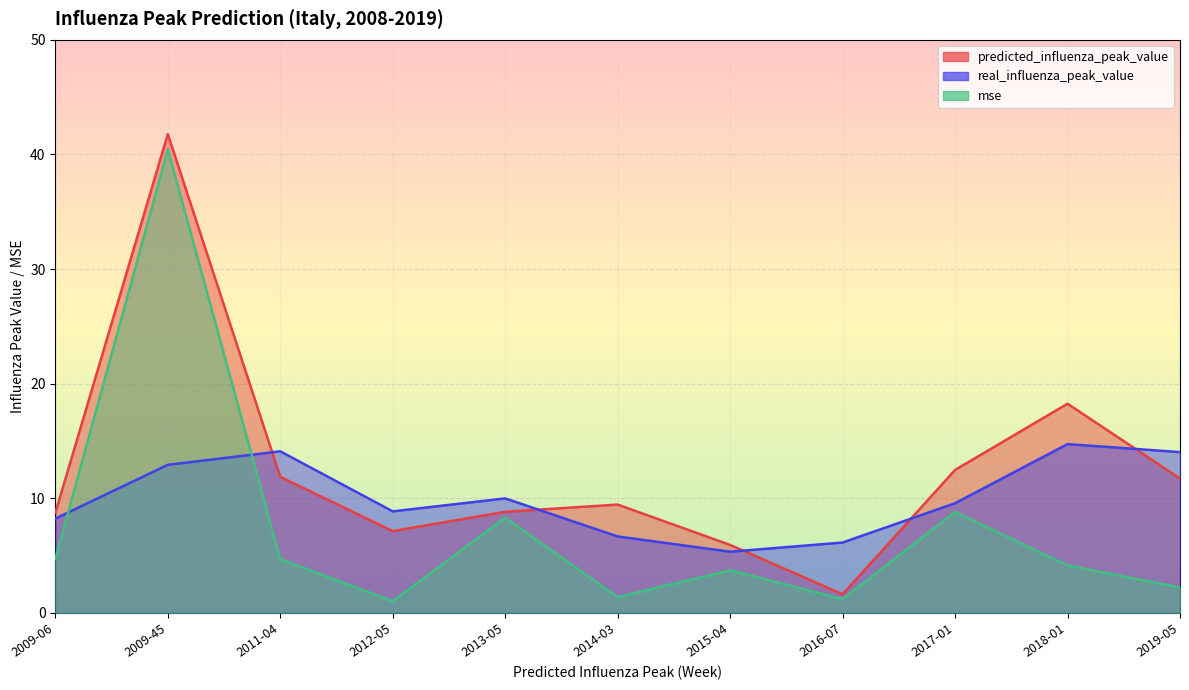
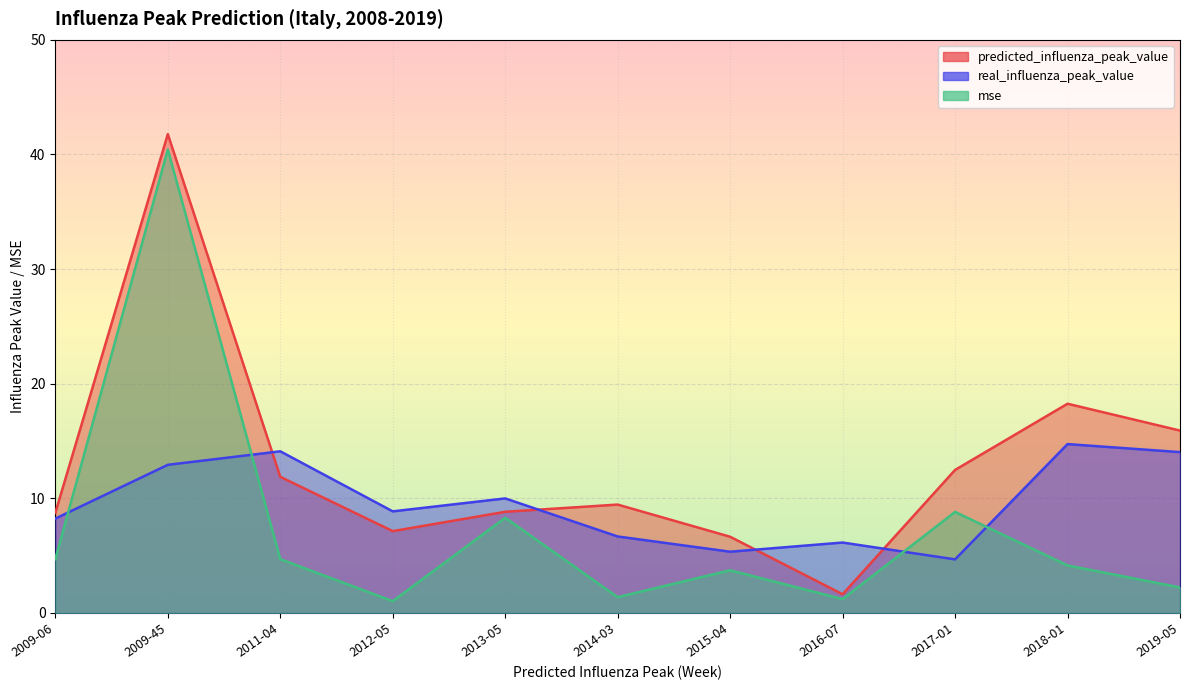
  {
    "predicted_influenza_peak_value": {
      "2009-06": 8.7,
      "2009-45": 41.8,
      "2011-04": 11.9,
      "2012-05": 7.1,
      "2013-05": 8.8,
      "2014-03": 9.5,
-     "2015-04": 5.9,
+     "2015-04": 6.6,
      "2016-07": 1.6,
      "2017-01": 12.5,
      "2018-01": 18.3,
-     "2019-05": 11.7
+     "2019-05": 15.9
    },
    "real_influenza_peak_value": {
      "2009-06": 8.2,
      "2009-45": 12.9,
      "2011-04": 14.1,
      "2012-05": 8.9,
      "2013-05": 10.0,
      "2014-03": 6.7,
      "2015-04": 5.3,
      "2016-07": 6.1,
-     "2017-01": 9.6,
+     "2017-01": 4.7,
      "2018-01": 14.7,
      "2019-05": 14.0
    },
    "mse": {
      "2009-06": 4.7,
      "2009-45": 40.4,
      "2011-04": 4.7,
      "2012-05": 1.0,
      "2013-05": 8.3,
      "2014-03": 1.4,
      "2015-04": 3.7,
      "2016-07": 1.2,
      "2017-01": 8.8,
      "2018-01": 4.1,
      "2019-05": 2.2
    }
  }
